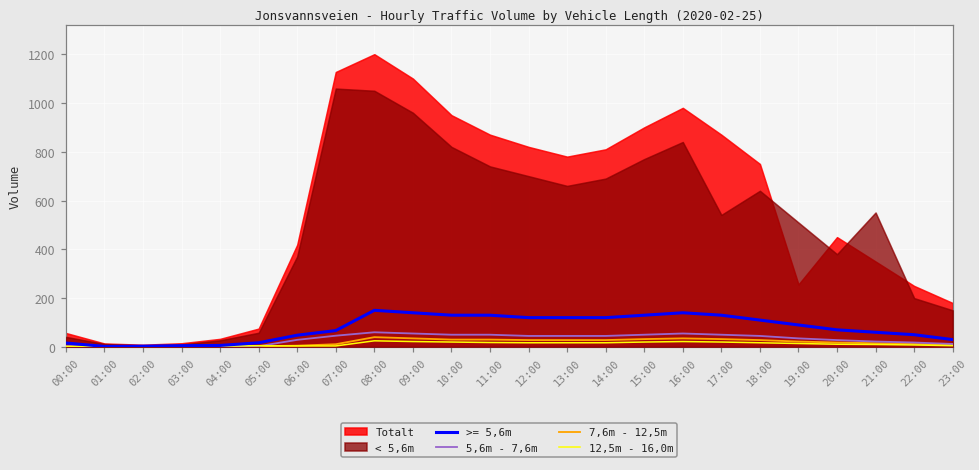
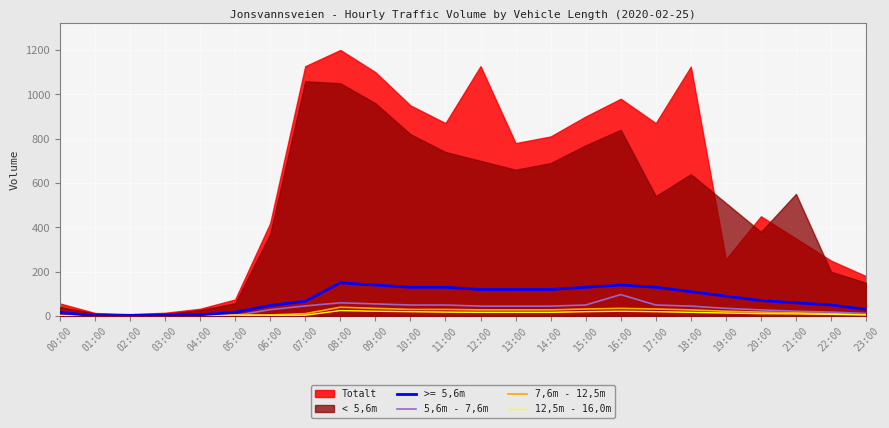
  {
    ">= 5,6m": {
      "00:00": 20,
      "05:00": 20,
      "06:00": 50,
      "07:00": 70,
      "08:00": 150,
      "09:00": 140,
      "10:00": 130,
      "11:00": 130,
      "12:00": 120,
      "13:00": 120,
      "14:00": 120,
      "15:00": 130,
      "16:00": 140,
      "17:00": 130,
      "18:00": 110,
      "19:00": 90,
      "20:00": 70,
      "21:00": 60,
      "22:00": 50,
      "23:00": 30
    },
    "Totalt": {
      "00:00": 60,
      "05:00": 80,
      "06:00": 420,
      "07:00": 1130,
      "08:00": 1200,
      "09:00": 1100,
      "10:00": 950,
      "11:00": 870,
-     "12:00": 820,
+     "12:00": 1130,
      "13:00": 780,
      "14:00": 810,
      "15:00": 900,
      "16:00": 980,
      "17:00": 870,
-     "18:00": 750,
+     "18:00": 1130,
      "19:00": 260,
      "20:00": 450,
      "21:00": 350,
      "22:00": 250,
      "23:00": 180
    },
    "< 5,6m": {
      "00:00": 40,
      "05:00": 60,
      "06:00": 370,
      "07:00": 1060,
      "08:00": 1050,
      "09:00": 960,
      "10:00": 820,
      "11:00": 740,
      "12:00": 700,
      "13:00": 660,
      "14:00": 690,
      "15:00": 770,
      "16:00": 840,
      "17:00": 540,
      "18:00": 640,
      "19:00": 510,
      "20:00": 380,
      "21:00": 550,
      "22:00": 200,
      "23:00": 150
    },
    "5,6m - 7,6m": {
      "06:00": 30,
      "07:00": 50,
      "08:00": 60,
      "09:00": 60,
      "10:00": 50,
      "11:00": 50,
      "12:00": 50,
      "13:00": 50,
      "14:00": 50,
      "15:00": 50,
-     "16:00": 60,
+     "16:00": 100,
      "17:00": 50,
      "18:00": 50,
      "19:00": 40
    },
    "7,6m - 12,5m": {
      "08:00": 40,
      "09:00": 40,
      "11:00": 30,
      "15:00": 30,
      "16:00": 40,
      "17:00": 30
    },
    "12,5m - 16,0m": {
      "08:00": 30,
      "09:00": 20,
      "11:00": 20,
      "15:00": 20,
      "16:00": 20,
      "17:00": 20
    }
  }
